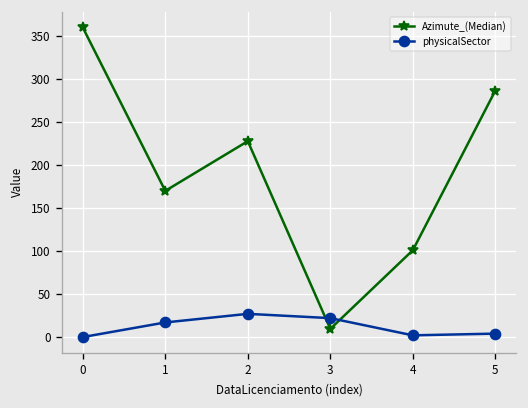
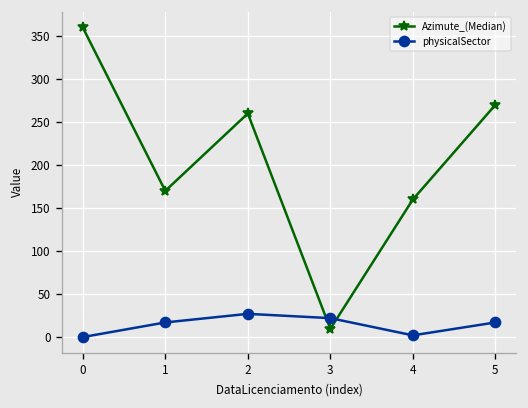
  {
    "Azimute_(Median)": {
      "0": 360,
      "1": 170,
-     "2": 230,
+     "2": 260,
      "3": 10,
-     "4": 100,
-     "5": 290
+     "4": 160,
+     "5": 270
    },
    "physicalSector": {
      "0": 0,
      "1": 20,
      "2": 30,
      "3": 20,
      "4": 0,
-     "5": 0
+     "5": 20
    }
  }
